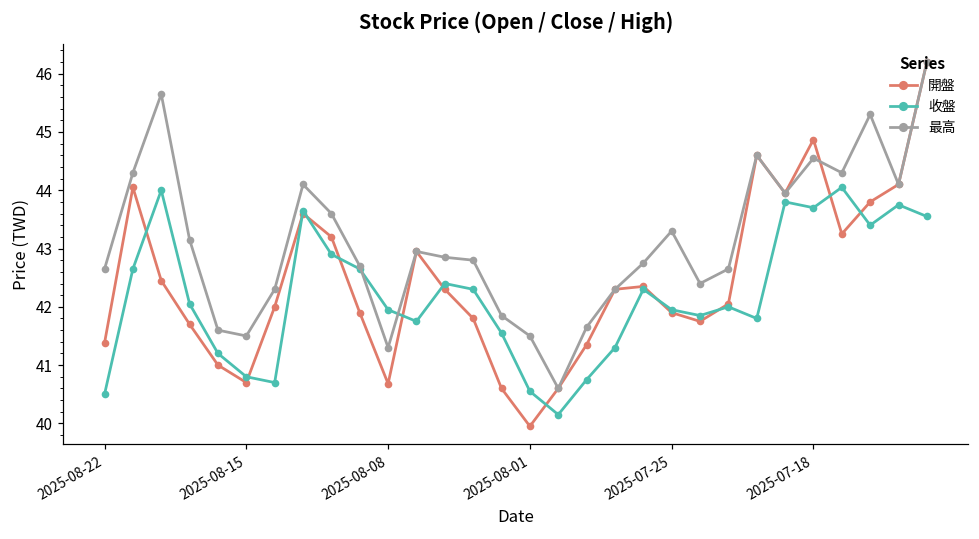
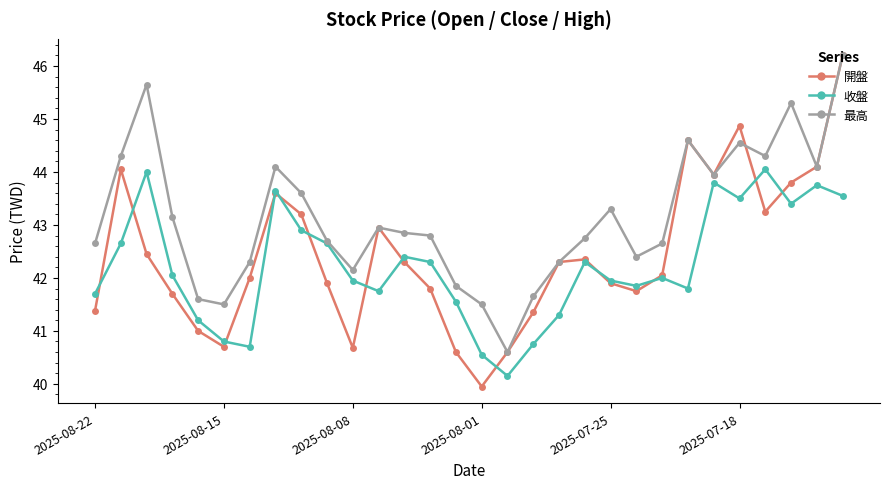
  {
    "開盤": {
      "2025-08-22": 41.4,
      "2025-08-15": 40.7,
      "2025-08-08": 40.7,
      "2025-08-01": 40.0,
      "2025-07-25": 41.9,
      "2025-07-18": 44.9
    },
    "收盤": {
-     "2025-08-22": 40.5,
+     "2025-08-22": 41.7,
      "2025-08-15": 40.8,
      "2025-08-08": 42.0,
      "2025-08-01": 40.6,
      "2025-07-25": 42.0,
-     "2025-07-18": 43.7
+     "2025-07-18": 43.5
    },
    "最高": {
      "2025-08-22": 42.7,
      "2025-08-15": 41.5,
-     "2025-08-08": 41.3,
+     "2025-08-08": 42.2,
      "2025-08-01": 41.5,
      "2025-07-25": 43.3,
      "2025-07-18": 44.6
    }
  }
